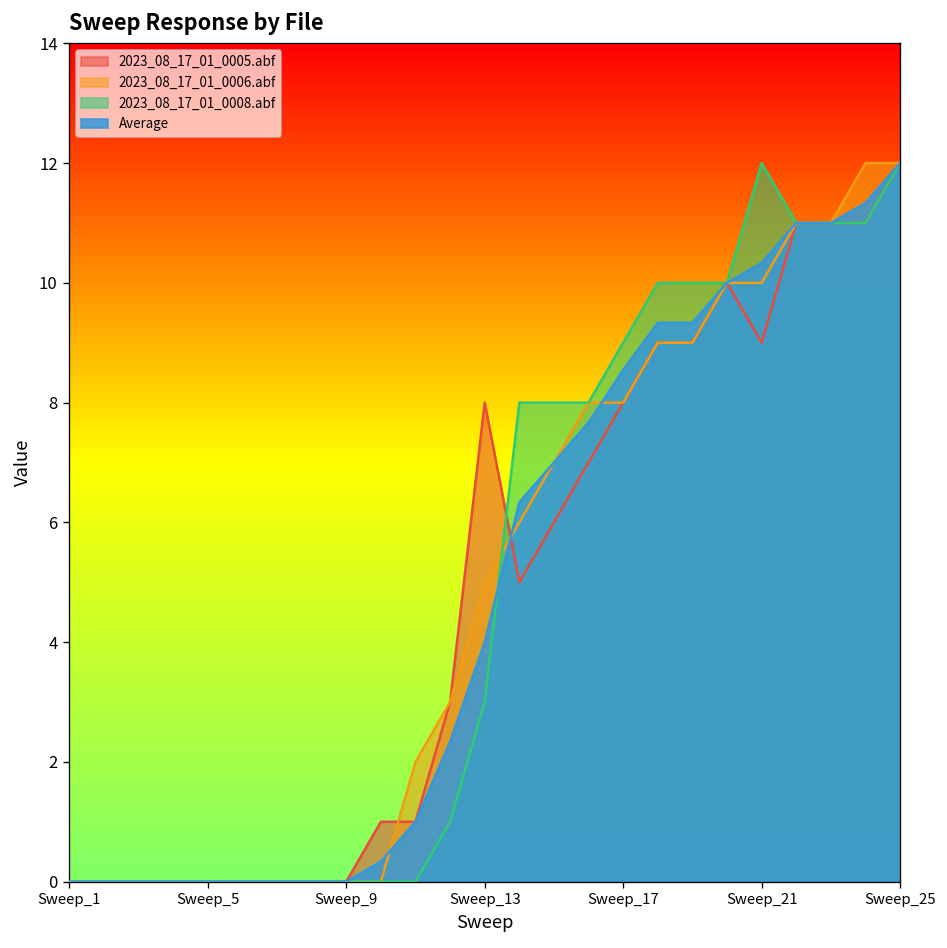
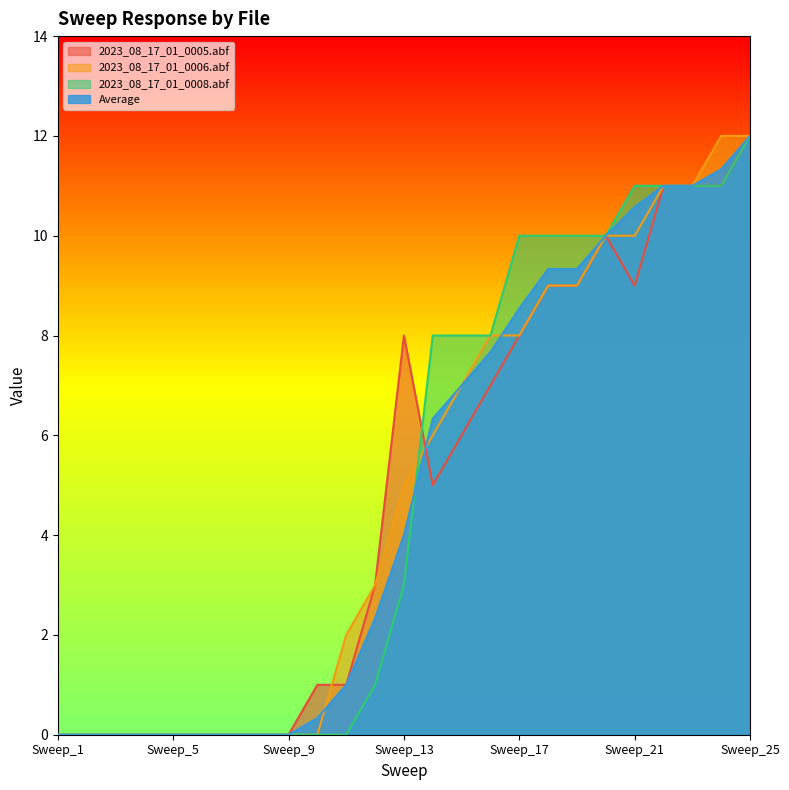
  {
    "2023_08_17_01_0005.abf": {
      "Sweep_13": 8.0,
      "Sweep_21": 9.0
    },
    "2023_08_17_01_0006.abf": {
      "Sweep_13": 5.0,
      "Sweep_21": 10.0
    },
    "2023_08_17_01_0008.abf": {
      "Sweep_13": 3,
-     "Sweep_17": 9,
-     "Sweep_21": 12
+     "Sweep_17": 10,
+     "Sweep_21": 11
    },
    "Average": {
      "Sweep_13": 4.0,
      "Sweep_17": 8.5,
-     "Sweep_21": 10.3
+     "Sweep_21": 10.6
    }
  }
